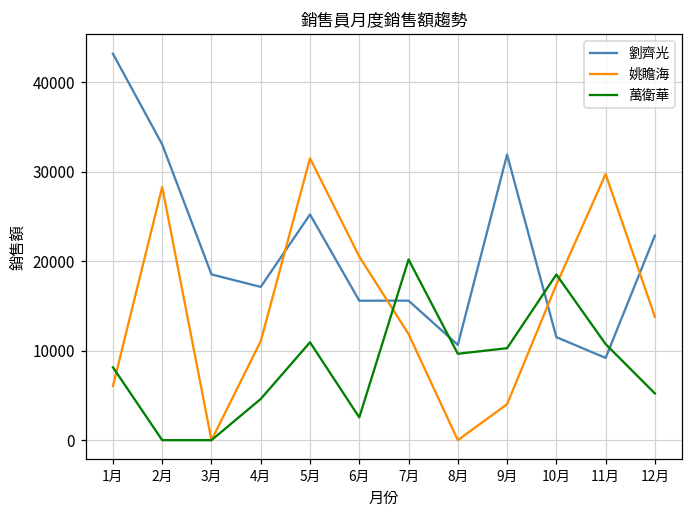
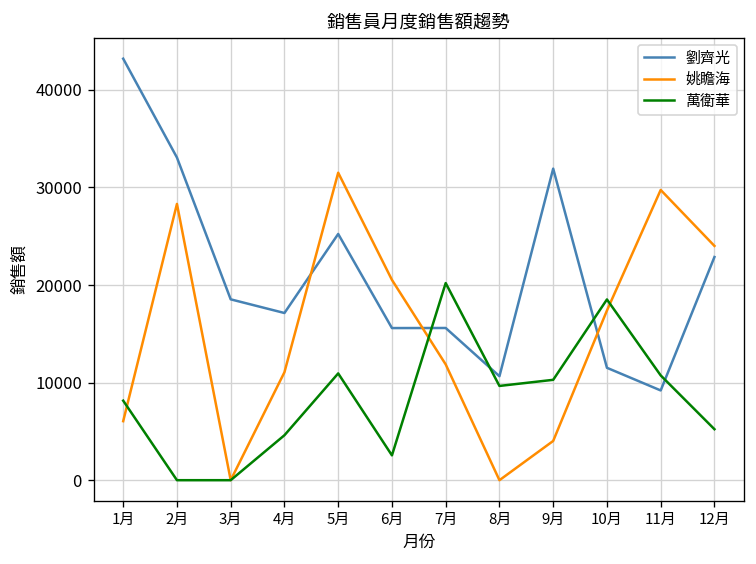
  {
    "劉齊光": {
      "1月": 43000,
      "2月": 33000,
      "3月": 19000,
      "4月": 17000,
      "5月": 25000,
      "6月": 16000,
      "7月": 16000,
      "8月": 11000,
      "9月": 32000,
      "10月": 12000,
      "11月": 9000,
      "12月": 23000
    },
    "姚瞻海": {
      "1月": 6000,
      "2月": 28000,
      "4月": 11000,
      "5月": 32000,
      "6月": 21000,
      "7月": 12000,
      "8月": 0,
      "9月": 4000,
      "10月": 17000,
      "11月": 30000,
-     "12月": 14000
+     "12月": 24000
    },
    "萬衛華": {
      "1月": 8000,
      "2月": 0,
      "4月": 5000,
      "5月": 11000,
      "6月": 3000,
      "7月": 20000,
      "8月": 10000,
      "9月": 10000,
      "10月": 19000,
      "11月": 11000,
      "12月": 5000
    }
  }
